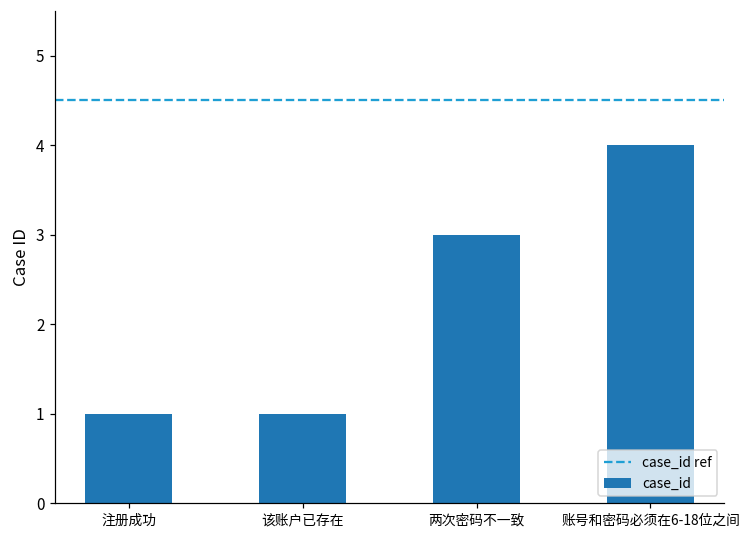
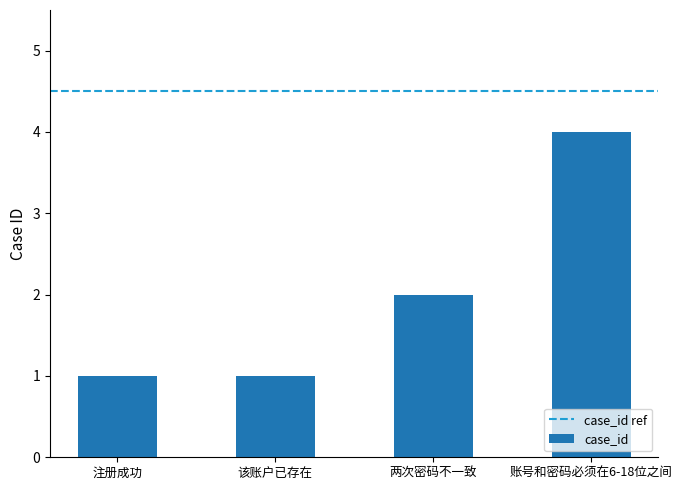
  {
    "注册成功": 1,
    "该账户已存在": 1,
-   "两次密码不一致": 3,
+   "两次密码不一致": 2,
    "账号和密码必须在6-18位之间": 4
  }
